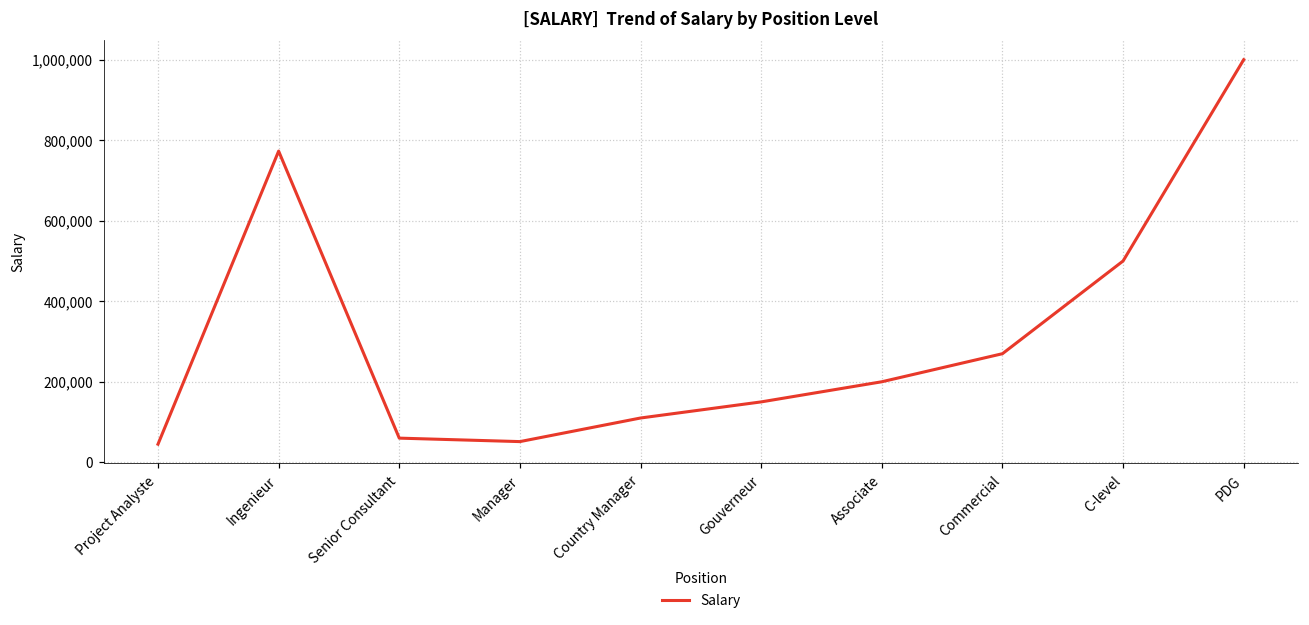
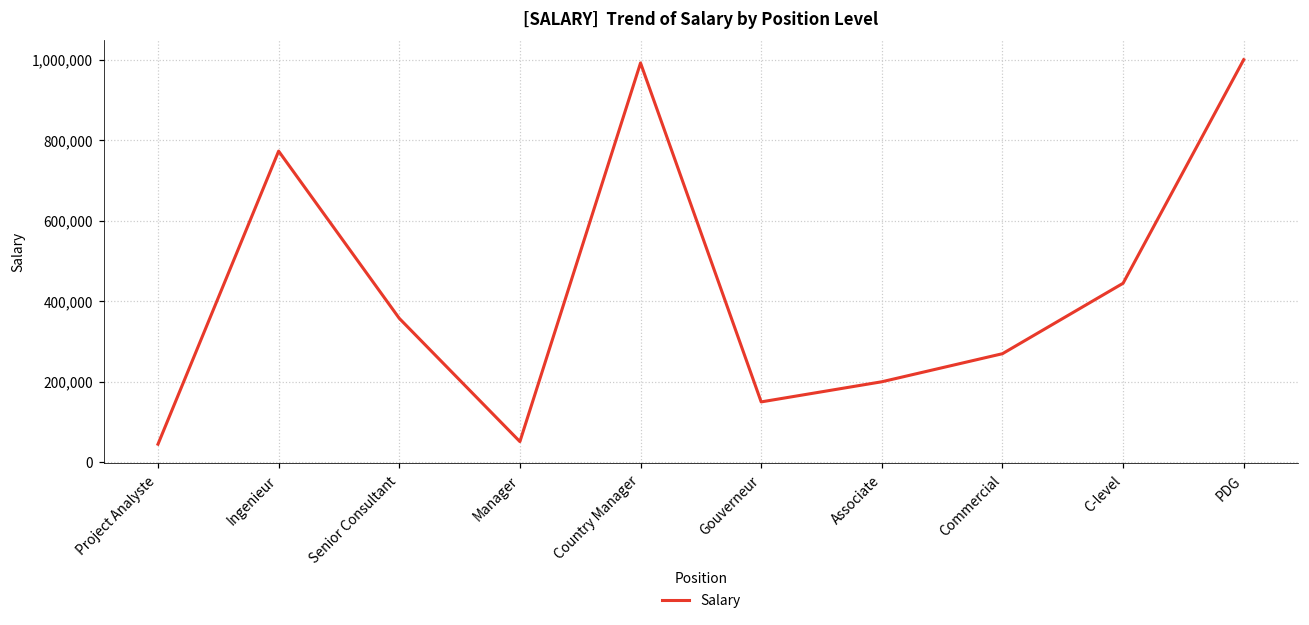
  {
    "Project Analyste": "50,000",
    "Ingenieur": "770,000",
-   "Senior Consultant": "60,000",
+   "Senior Consultant": "360,000",
    "Manager": "50,000",
-   "Country Manager": "110,000",
+   "Country Manager": "990,000",
    "Gouverneur": "150,000",
    "Associate": "200,000",
    "Commercial": "270,000",
-   "C-level": "500,000",
+   "C-level": "440,000",
    "PDG": "1,000,000"
  }
